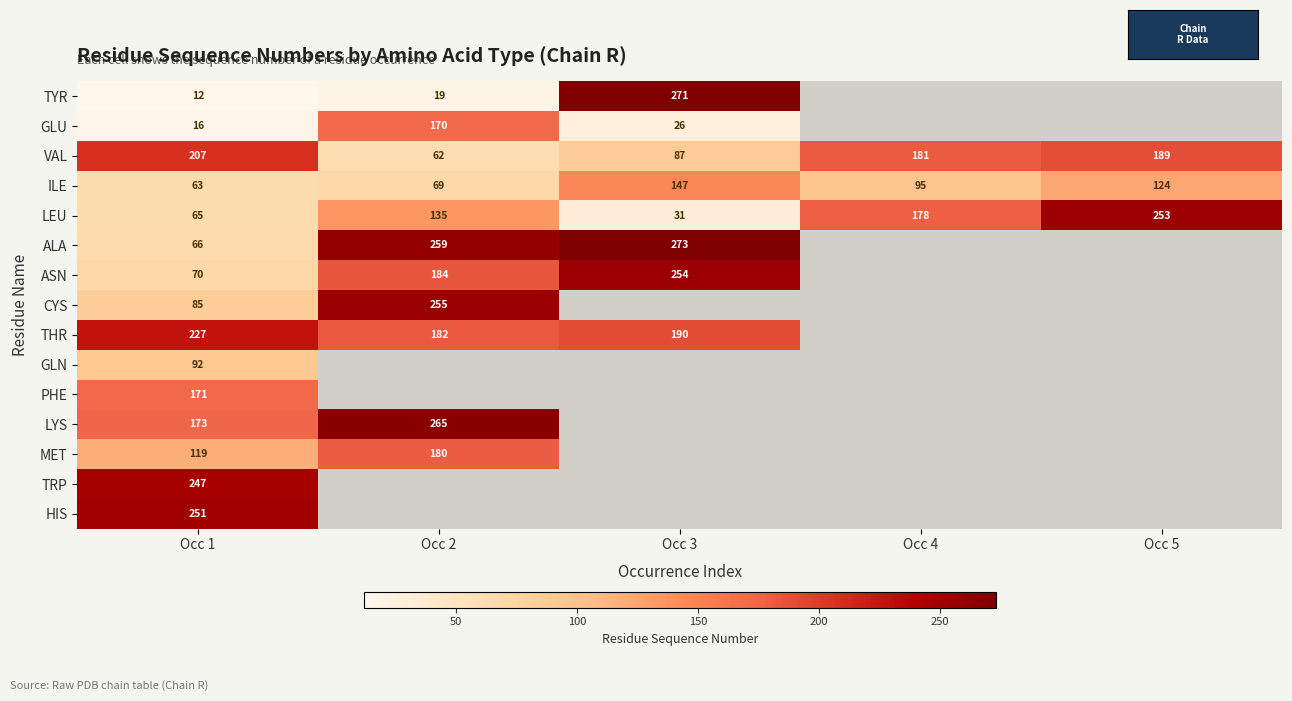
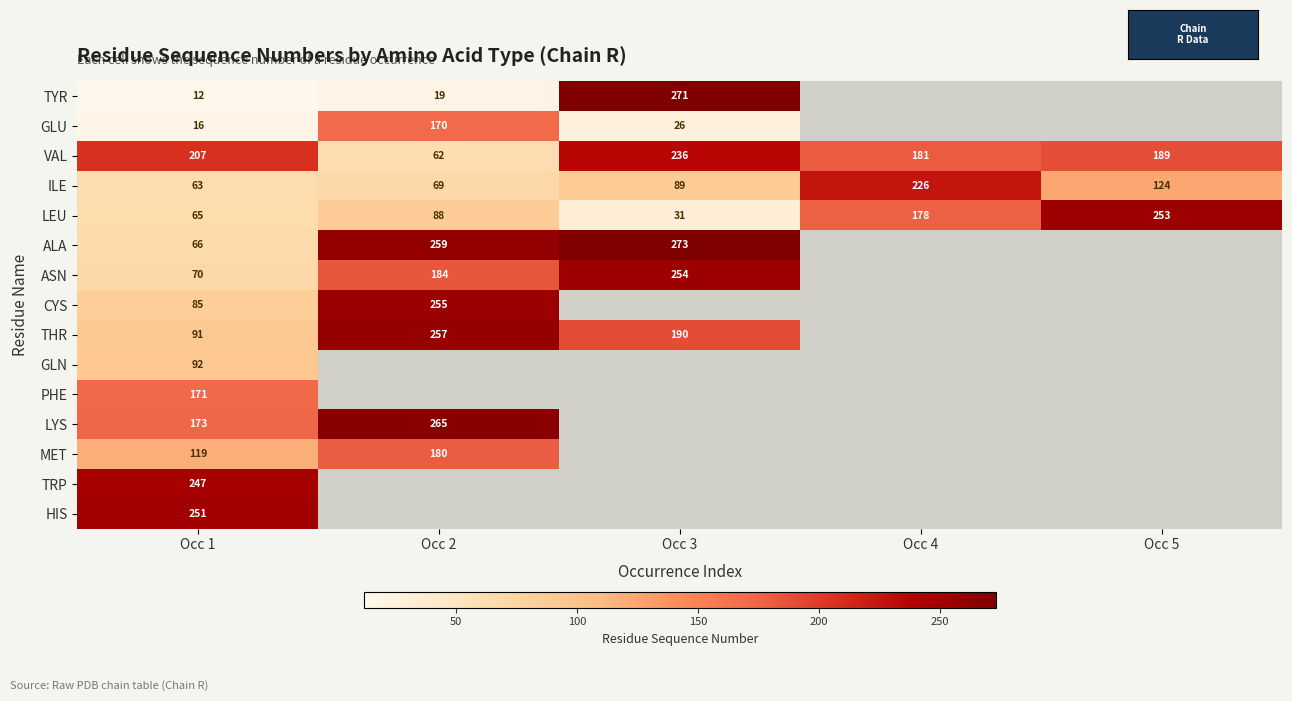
  {
    "TYR": {
      "Occ 1": 12,
      "Occ 2": 19,
      "Occ 3": 271
    },
    "GLU": {
      "Occ 1": 16,
      "Occ 2": 170,
      "Occ 3": 26
    },
    "VAL": {
      "Occ 1": 207,
      "Occ 2": 62,
-     "Occ 3": 87,
+     "Occ 3": 236,
      "Occ 4": 181,
      "Occ 5": 189
    },
    "ILE": {
      "Occ 1": 63,
      "Occ 2": 69,
-     "Occ 3": 147,
-     "Occ 4": 95,
+     "Occ 3": 89,
+     "Occ 4": 226,
      "Occ 5": 124
    },
    "LEU": {
      "Occ 1": 65,
-     "Occ 2": 135,
+     "Occ 2": 88,
      "Occ 3": 31,
      "Occ 4": 178,
      "Occ 5": 253
    },
    "ALA": {
      "Occ 1": 66,
      "Occ 2": 259,
      "Occ 3": 273
    },
    "ASN": {
      "Occ 1": 70,
      "Occ 2": 184,
      "Occ 3": 254
    },
    "CYS": {
      "Occ 1": 85,
      "Occ 2": 255
    },
    "THR": {
-     "Occ 1": 227,
-     "Occ 2": 182,
+     "Occ 1": 91,
+     "Occ 2": 257,
      "Occ 3": 190
    },
    "GLN": {
      "Occ 1": 92
    },
    "PHE": {
      "Occ 1": 171
    },
    "LYS": {
      "Occ 1": 173,
      "Occ 2": 265
    },
    "MET": {
      "Occ 1": 119,
      "Occ 2": 180
    },
    "TRP": {
      "Occ 1": 247
    },
    "HIS": {
      "Occ 1": 251
    }
  }
